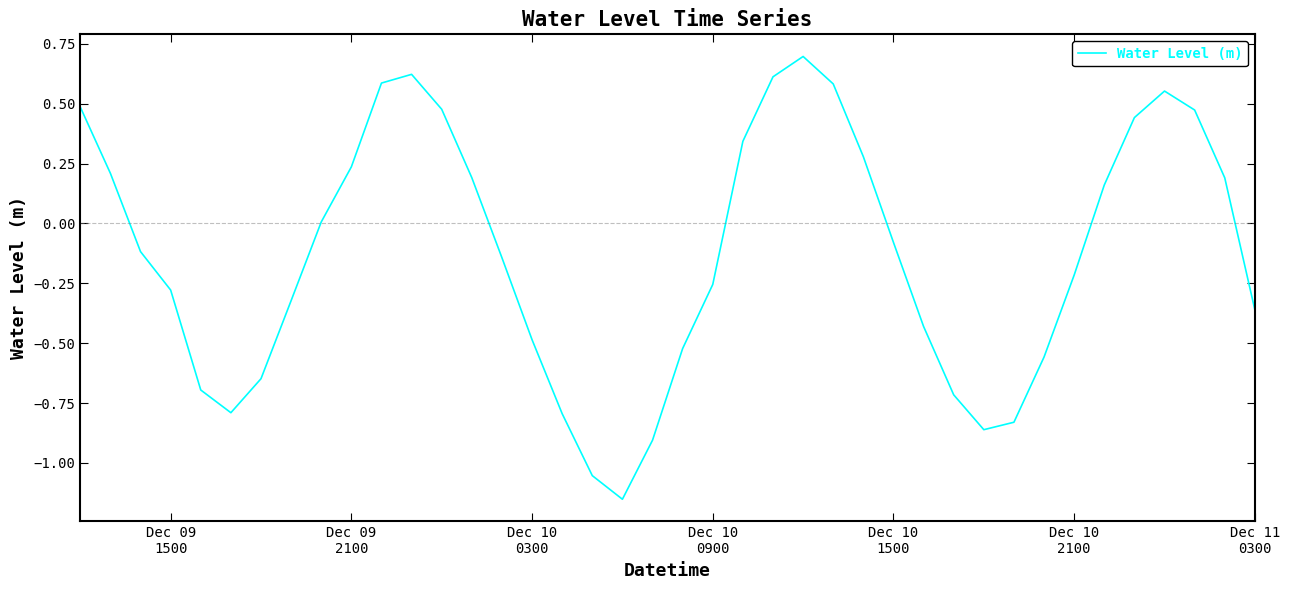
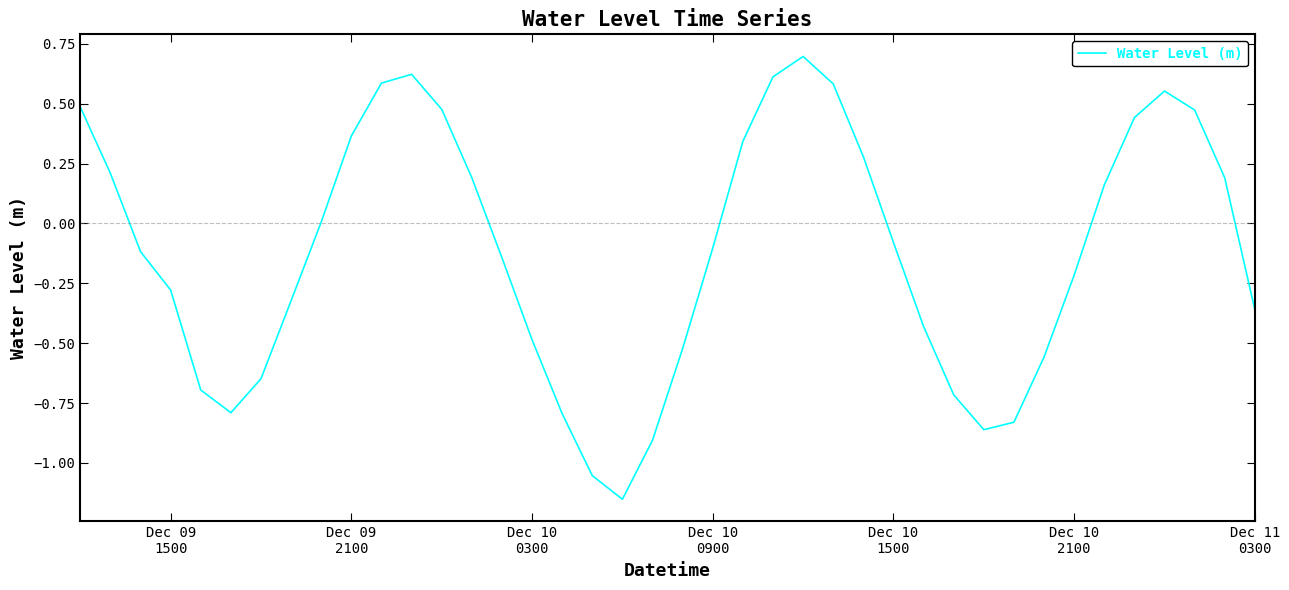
  {
    "Dec 09 1500": -0.28,
-   "Dec 09 2100": 0.24,
+   "Dec 09 2100": 0.37,
    "Dec 10 0300": -0.49,
-   "Dec 10 0900": -0.25,
+   "Dec 10 0900": -0.10,
    "Dec 10 1500": -0.08,
    "Dec 10 2100": -0.22,
    "Dec 11 0300": -0.36
  }
